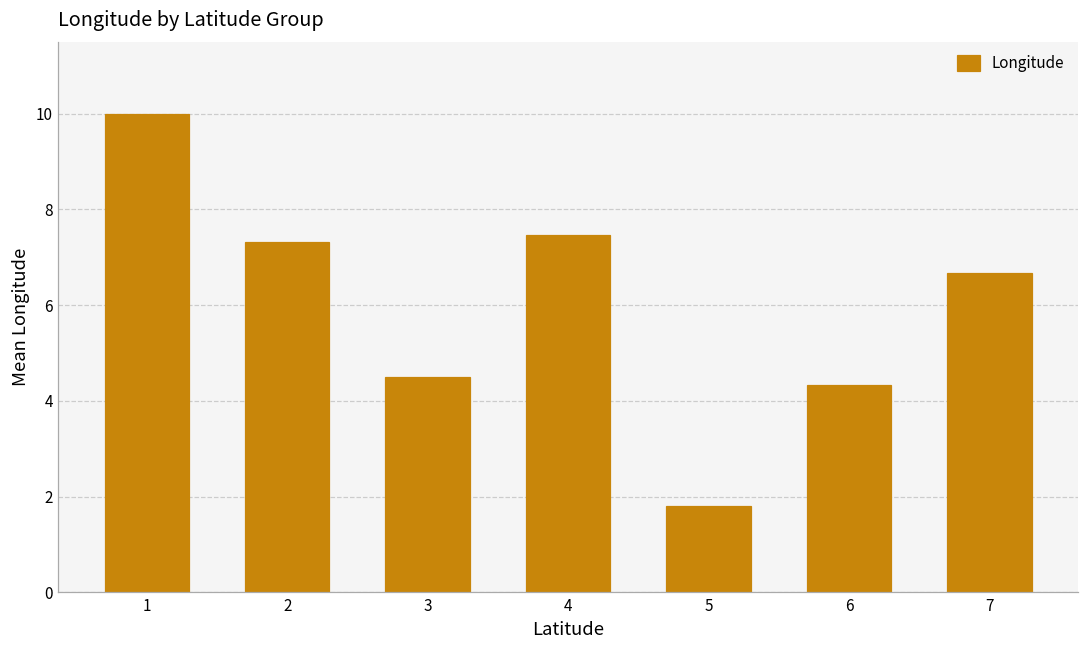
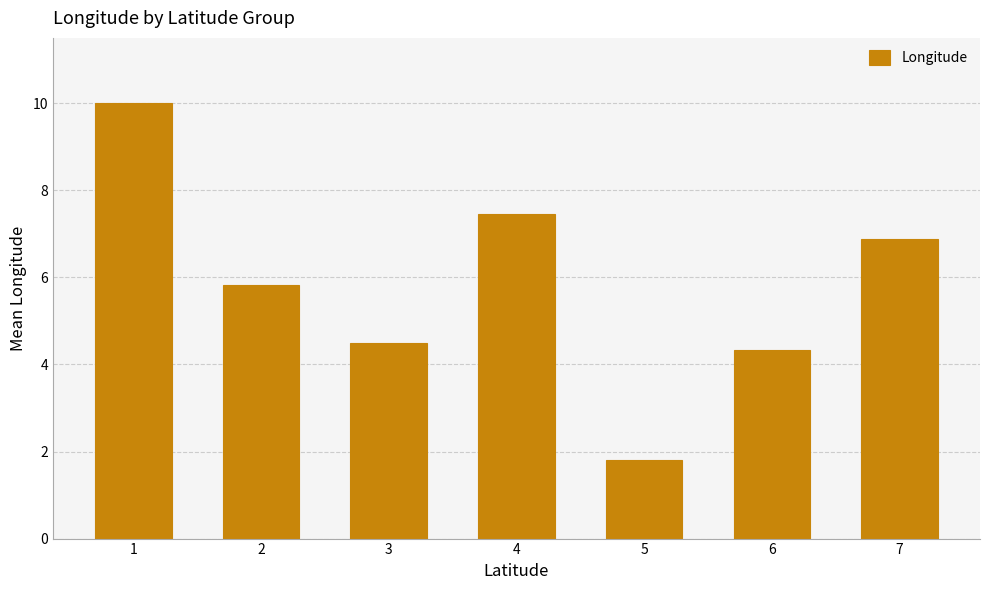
  {
    "1": 10.0,
-   "2": 7.3,
+   "2": 5.8,
    "3": 4.5,
    "4": 7.5,
    "5": 1.8,
    "6": 4.3,
-   "7": 6.7
+   "7": 6.9
  }
